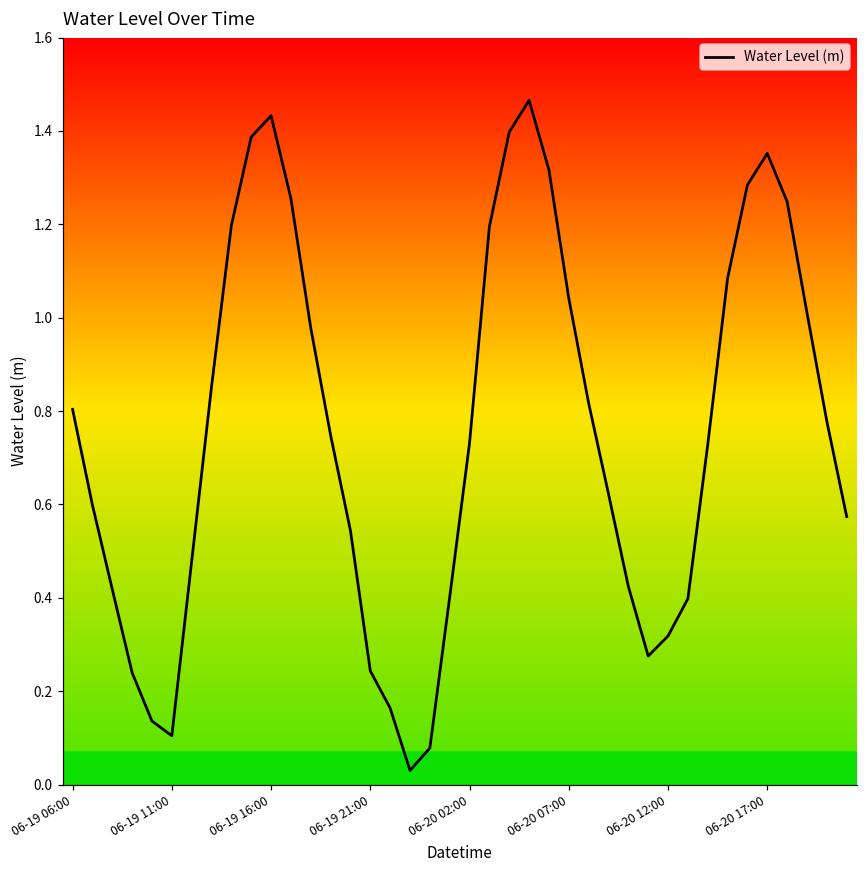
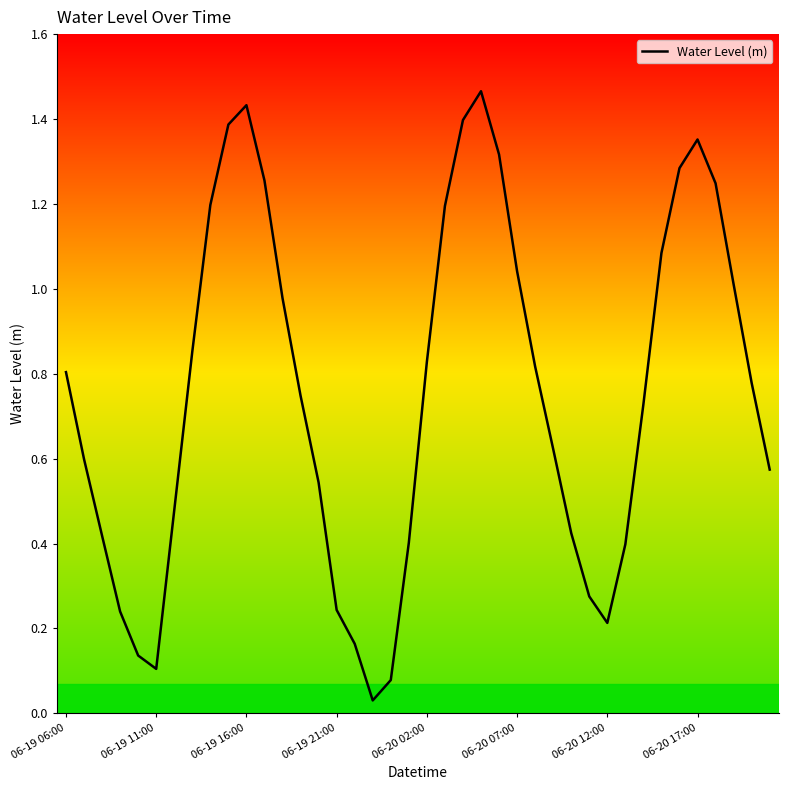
  {
    "06-19 06:00": 0.80,
    "06-19 11:00": 0.10,
    "06-19 16:00": 1.43,
    "06-19 21:00": 0.24,
-   "06-20 02:00": 0.73,
+   "06-20 02:00": 0.83,
    "06-20 07:00": 1.04,
-   "06-20 12:00": 0.32,
+   "06-20 12:00": 0.21,
    "06-20 17:00": 1.35
  }
